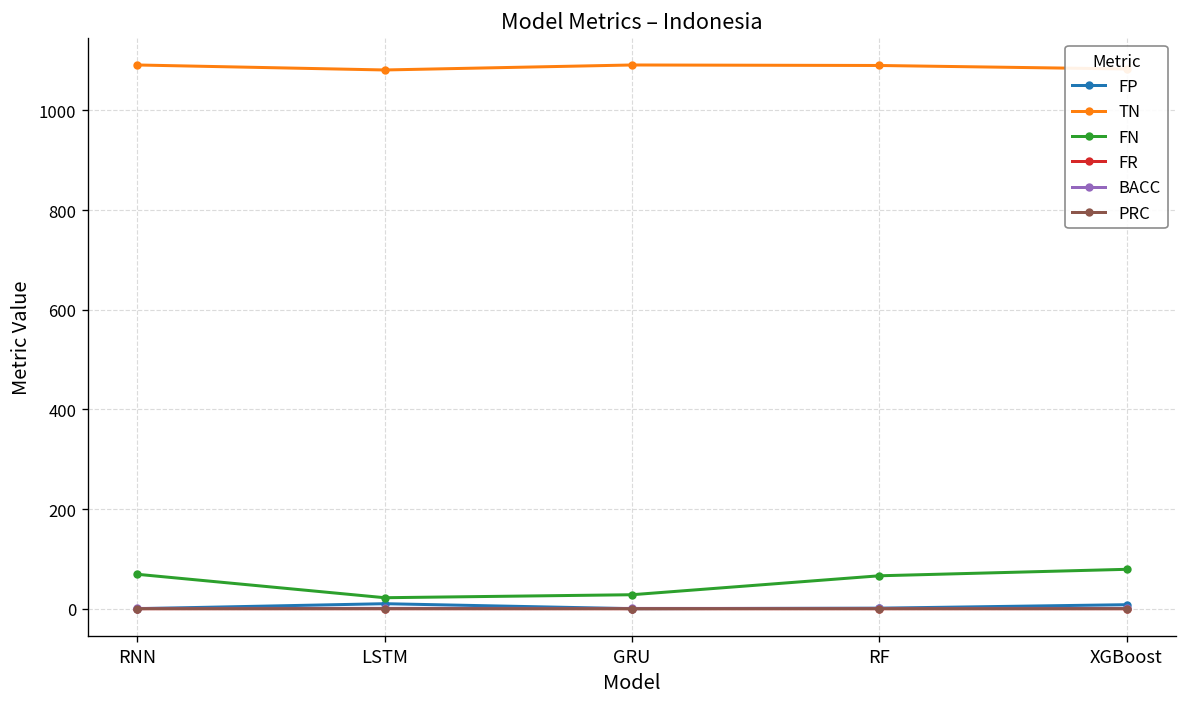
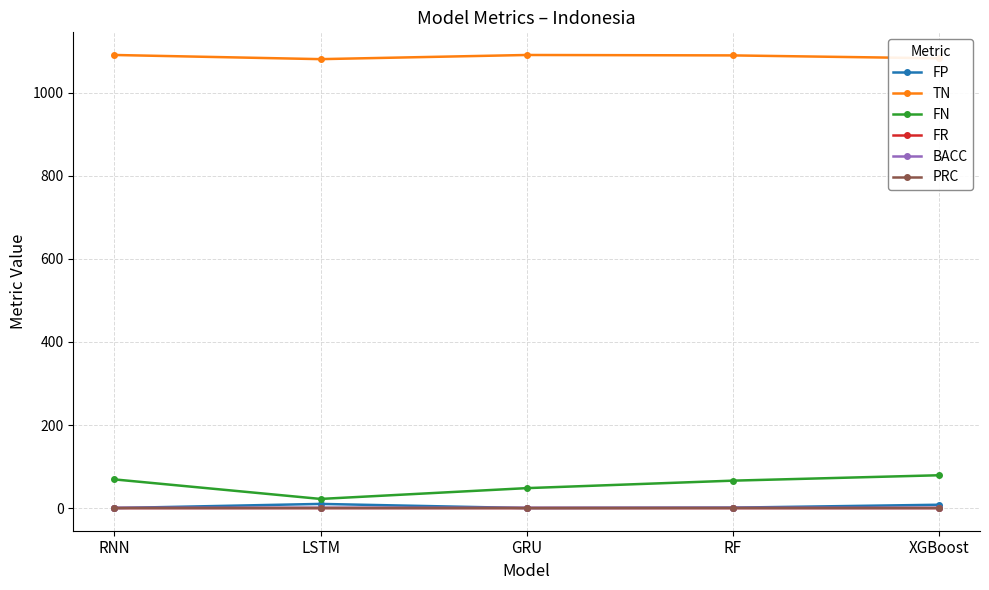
  {
    "FP": {
      "LSTM": 10,
      "XGBoost": 10
    },
    "TN": {
      "RNN": 1090,
      "LSTM": 1080,
      "GRU": 1090,
      "RF": 1090
    },
    "FN": {
      "RNN": 70,
      "LSTM": 20,
-     "GRU": 30,
+     "GRU": 50,
      "RF": 70,
      "XGBoost": 80
    },
    "PRC": {
      "LSTM": 0,
      "XGBoost": 0
    }
  }
